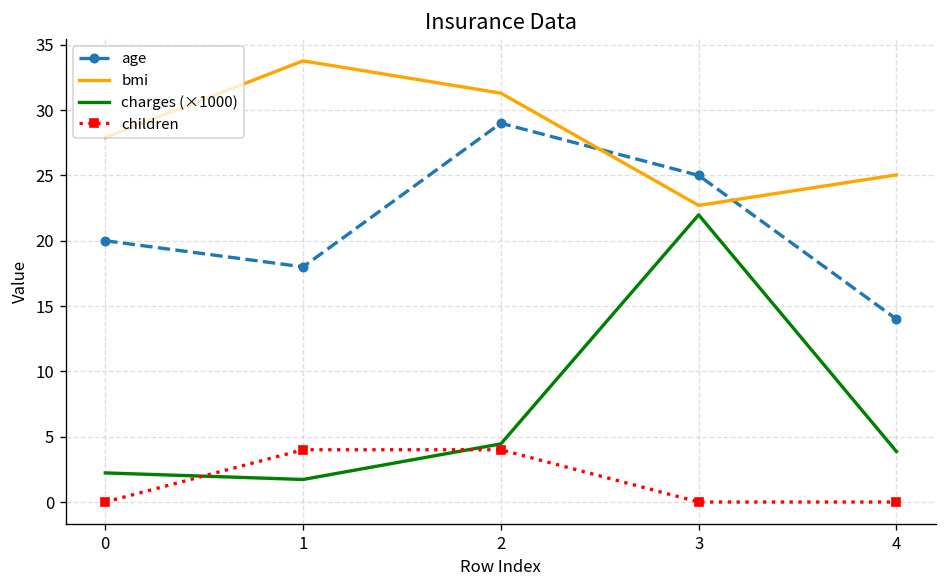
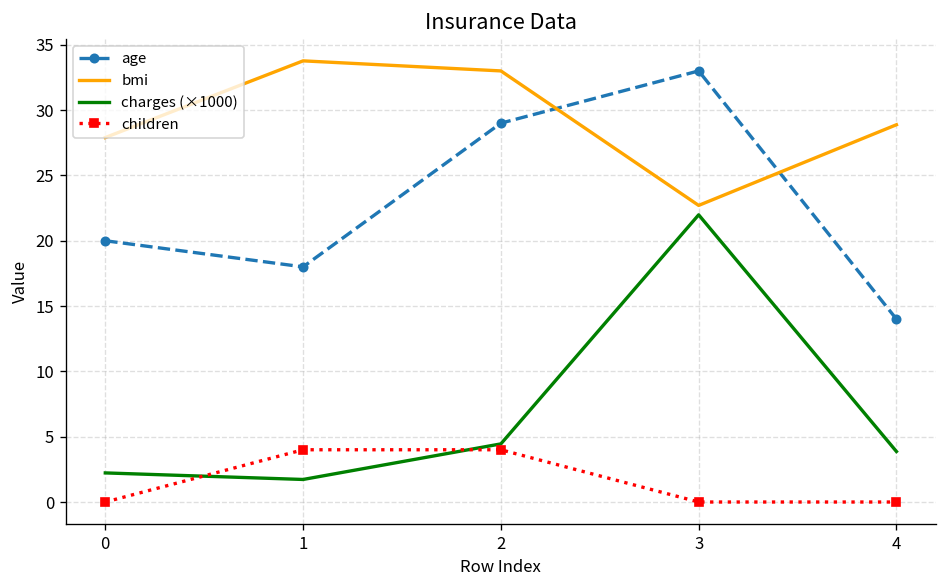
  {
    "age": {
      "0": 20,
      "1": 18,
      "2": 29,
-     "3": 25,
+     "3": 33,
      "4": 14
    },
    "bmi": {
      "1": 33.8,
-     "2": 31.3,
+     "2": 33.0,
      "3": 22.7,
-     "4": 25.0
+     "4": 28.9
    },
    "charges (×1000)": {
      "0": 2.2,
      "1": 1.7,
      "2": 4.4,
      "3": 22.0,
      "4": 3.9
    },
    "children": {
      "0": 0.0,
      "1": 4.0,
      "2": 4.0,
      "3": 0.0,
      "4": 0.0
    }
  }
